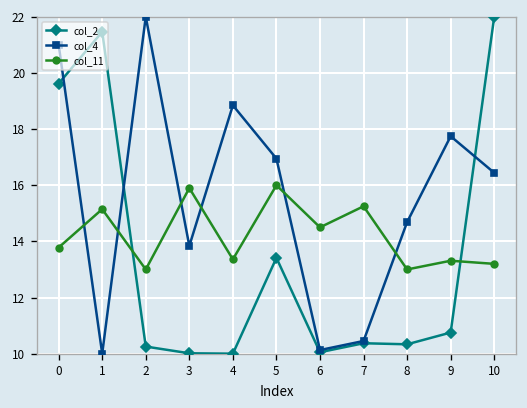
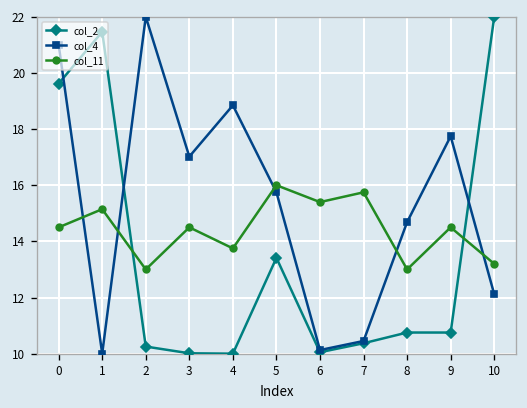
  {
    "col_2": {
      "0": 19.6,
      "2": 10.3,
      "3": 10.0,
      "4": 10.0,
      "5": 13.4,
-     "8": 10.3,
+     "8": 10.8,
      "9": 10.8,
      "10": 22.0
    },
    "col_4": {
      "1": 10.0,
      "2": 22.0,
-     "3": 13.8,
+     "3": 17.0,
      "4": 18.8,
-     "5": 16.9,
+     "5": 15.7,
      "8": 14.7,
      "9": 17.7,
-     "10": 16.4
+     "10": 12.1
    },
    "col_11": {
-     "0": 13.8,
+     "0": 14.5,
      "1": 15.1,
      "2": 13.0,
-     "3": 15.9,
-     "4": 13.4,
+     "3": 14.5,
+     "4": 13.7,
      "5": 16.0,
-     "6": 14.5,
-     "7": 15.3,
+     "6": 15.4,
+     "7": 15.7,
      "8": 13.0,
-     "9": 13.3,
+     "9": 14.5,
      "10": 13.2
    }
  }
